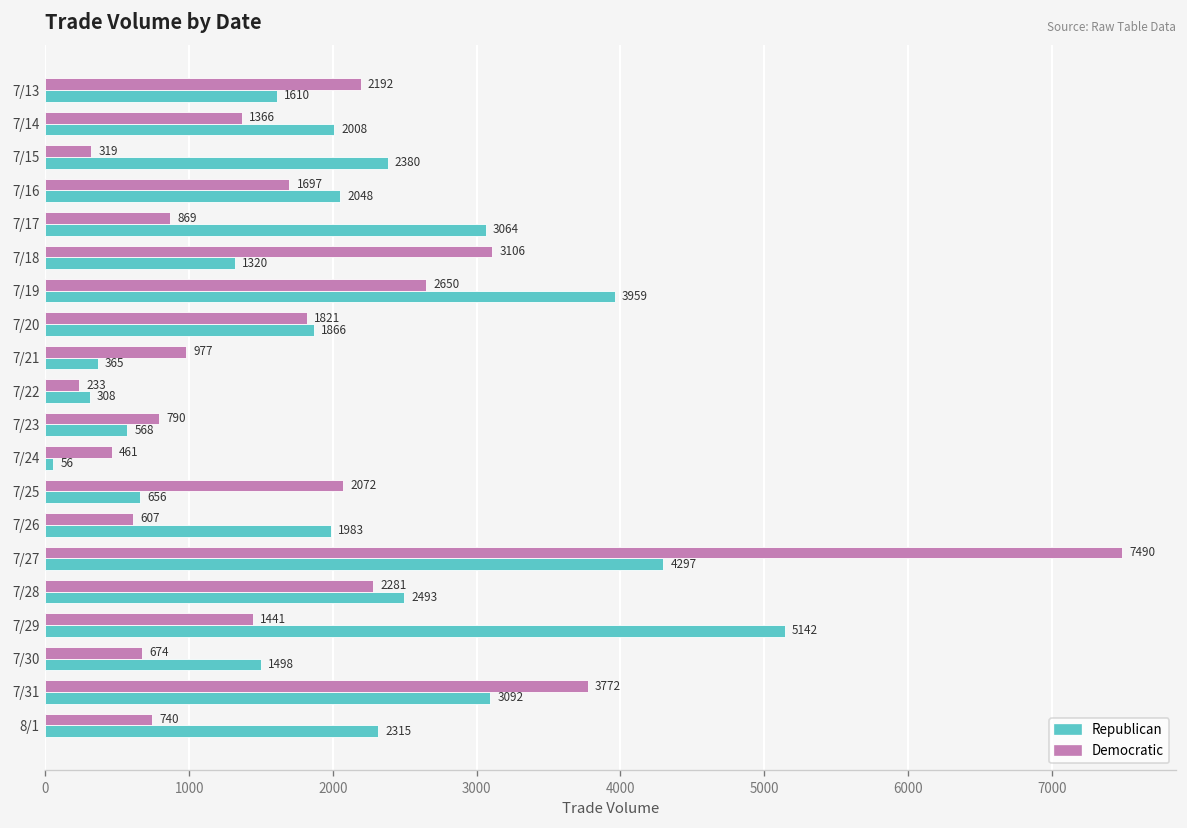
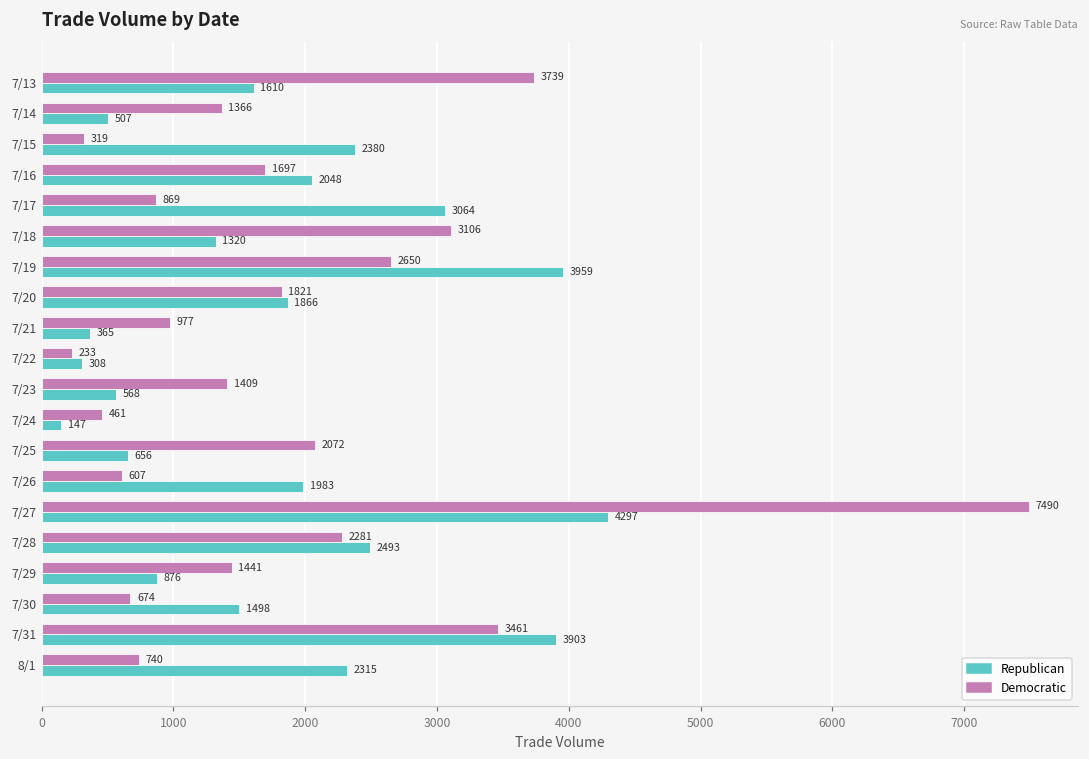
  {
    "Republican": {
      "7/13": 1610,
-     "7/14": 2008,
+     "7/14": 507,
      "7/15": 2380,
      "7/16": 2048,
      "7/17": 3064,
      "7/18": 1320,
      "7/19": 3959,
      "7/20": 1866,
      "7/21": 365,
      "7/22": 308,
      "7/23": 568,
-     "7/24": 56,
+     "7/24": 147,
      "7/25": 656,
      "7/26": 1983,
      "7/27": 4297,
      "7/28": 2493,
-     "7/29": 5142,
+     "7/29": 876,
      "7/30": 1498,
-     "7/31": 3092,
+     "7/31": 3903,
      "8/1": 2315
    },
    "Democratic": {
-     "7/13": 2192,
+     "7/13": 3739,
      "7/14": 1366,
      "7/15": 319,
      "7/16": 1697,
      "7/17": 869,
      "7/18": 3106,
      "7/19": 2650,
      "7/20": 1821,
      "7/21": 977,
      "7/22": 233,
-     "7/23": 790,
+     "7/23": 1409,
      "7/24": 461,
      "7/25": 2072,
      "7/26": 607,
      "7/27": 7490,
      "7/28": 2281,
      "7/29": 1441,
      "7/30": 674,
-     "7/31": 3772,
+     "7/31": 3461,
      "8/1": 740
    }
  }
